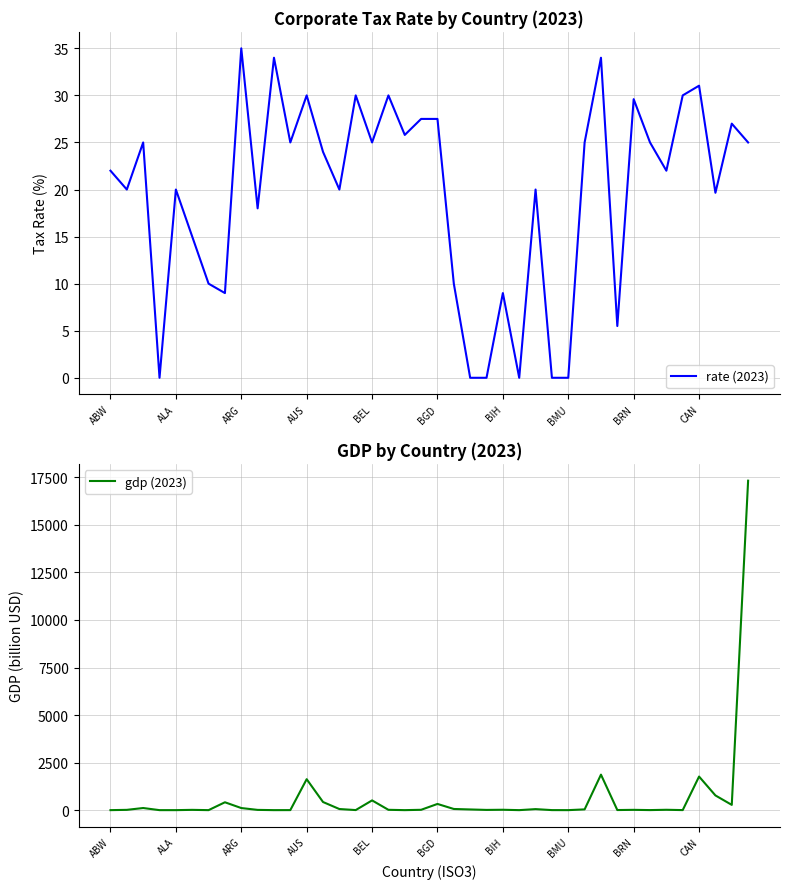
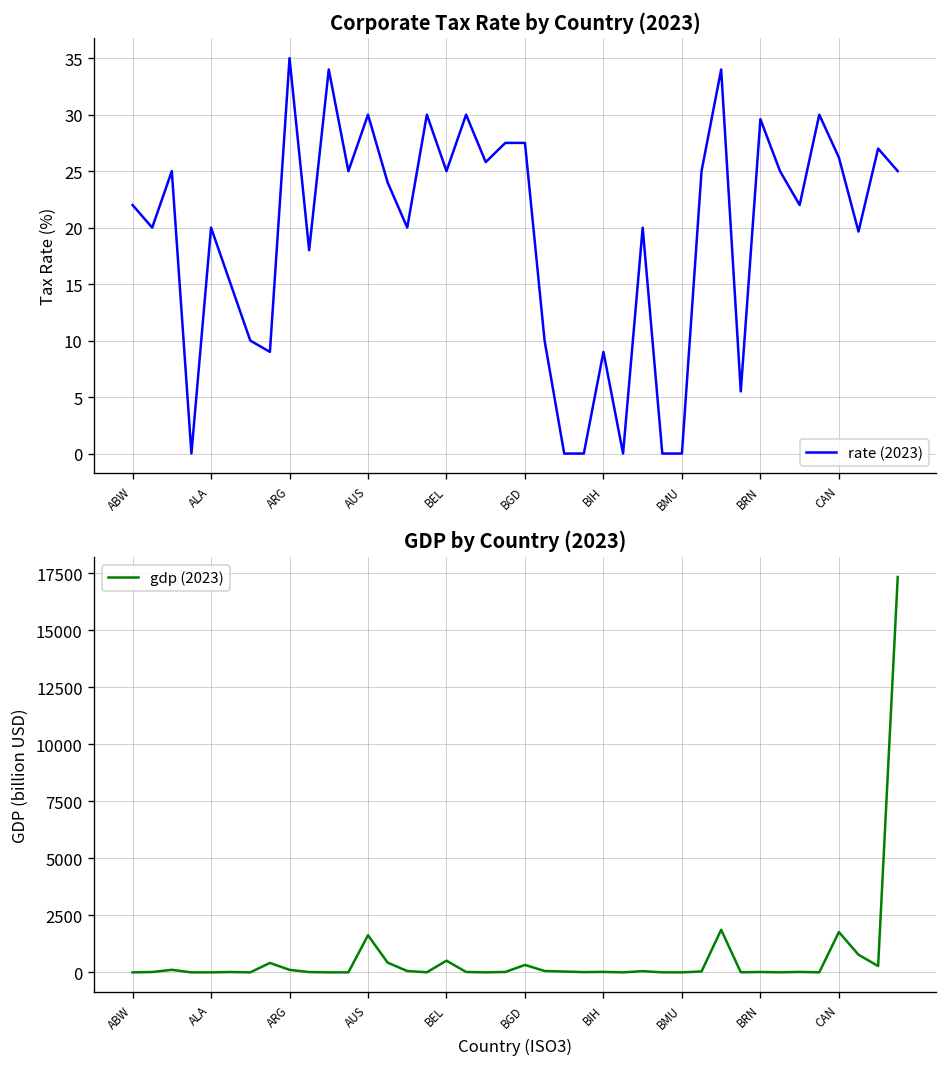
  {
    "Corporate Tax Rate by Country (2023)": {
      "ABW": 22,
      "ALA": 20,
      "ARG": 35,
      "AUS": 30,
      "BEL": 25,
      "BGD": 28,
      "BIH": 9,
      "BMU": 0,
      "BRN": 30,
-     "CAN": 31
+     "CAN": 26
    },
    "GDP by Country (2023)": {
      "ABW": 0,
      "ALA": 0,
      "ARG": 100,
      "AUS": 1600,
      "BEL": 500,
      "BGD": 300,
      "BIH": 0,
      "BMU": 0,
      "BRN": 0,
      "CAN": 1800
    }
  }
